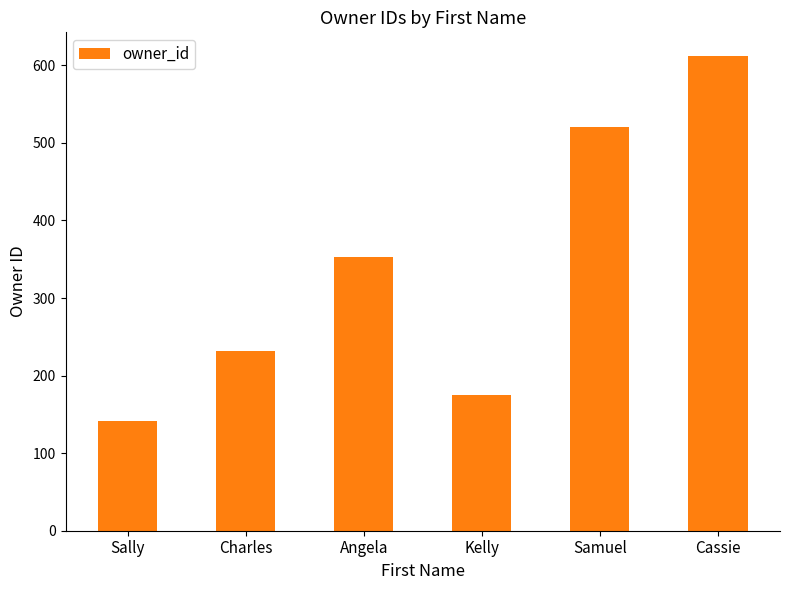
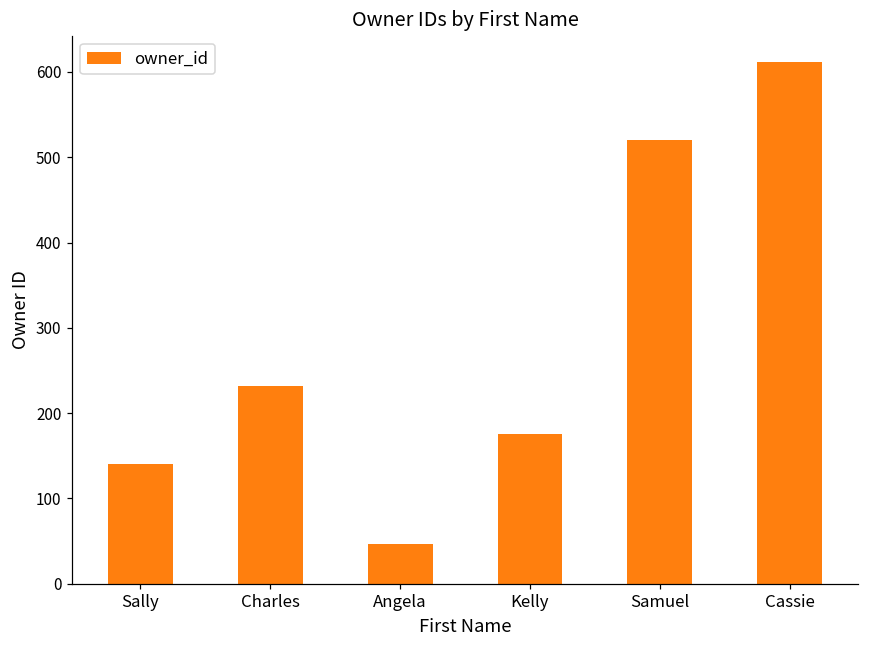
  {
    "Sally": 140,
    "Charles": 230,
-   "Angela": 350,
+   "Angela": 50,
    "Kelly": 180,
    "Samuel": 520,
    "Cassie": 610
  }
